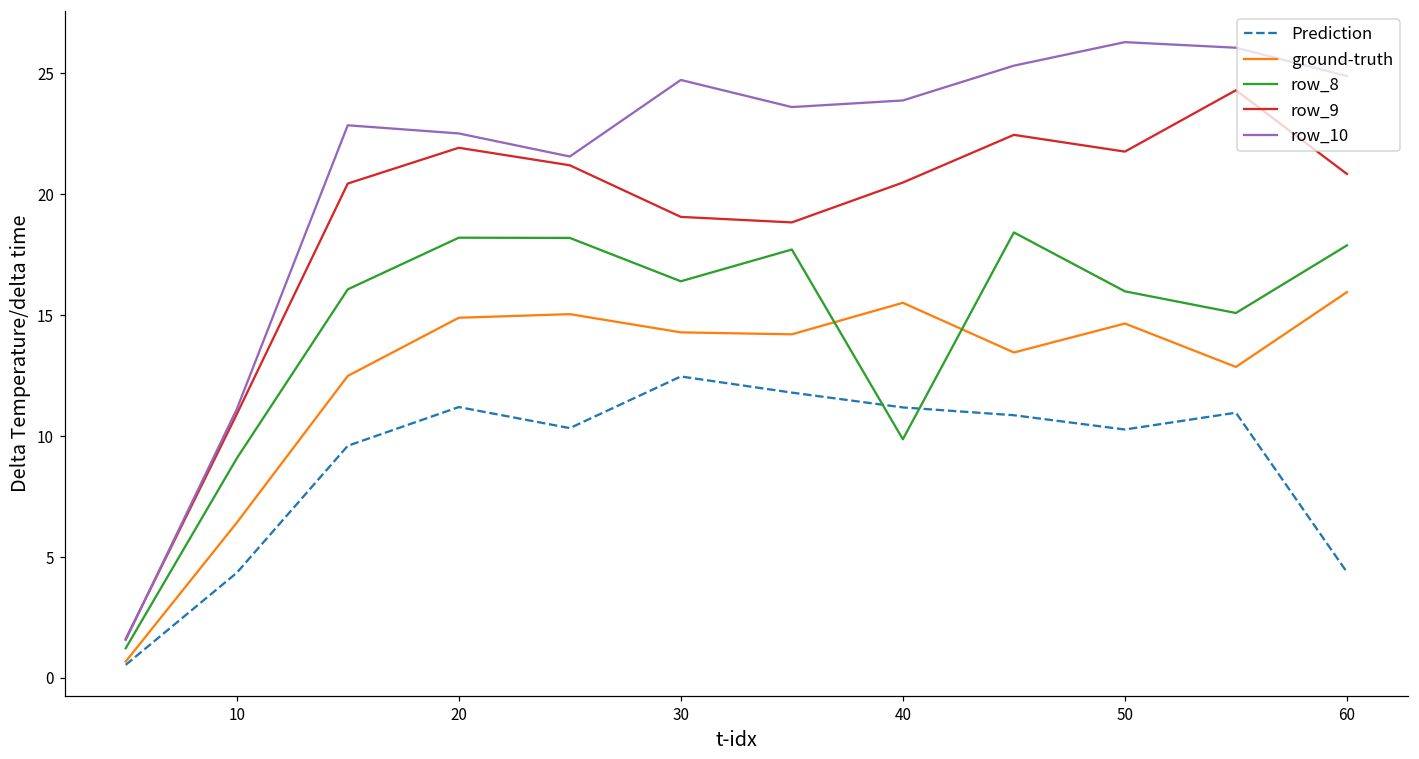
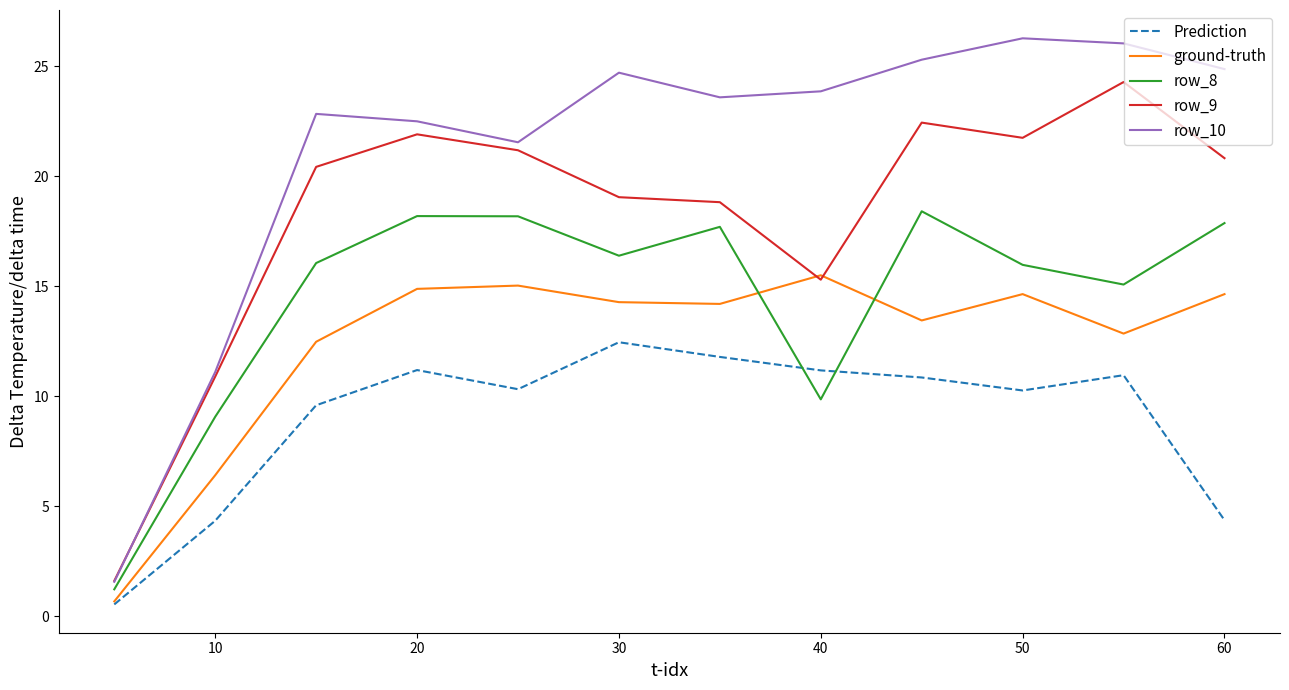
  {
    "Prediction": {
      "10": 4.3,
      "20": 11.2,
      "30": 12.5,
      "40": 11.2,
      "50": 10.3,
      "60": 4.4
    },
    "ground-truth": {
      "10": 6.4,
      "20": 14.9,
      "30": 14.3,
      "40": 15.5,
      "50": 14.6,
-     "60": 15.9
+     "60": 14.6
    },
    "row_8": {
      "10": 9.1,
      "20": 18.2,
      "30": 16.4,
      "40": 9.9,
      "50": 16.0,
      "60": 17.9
    },
    "row_9": {
      "10": 10.9,
      "20": 21.9,
      "30": 19.1,
-     "40": 20.5,
+     "40": 15.3,
      "50": 21.8,
      "60": 20.8
    },
    "row_10": {
      "10": 11.1,
      "20": 22.5,
      "30": 24.7,
      "40": 23.9,
      "50": 26.3
    }
  }
